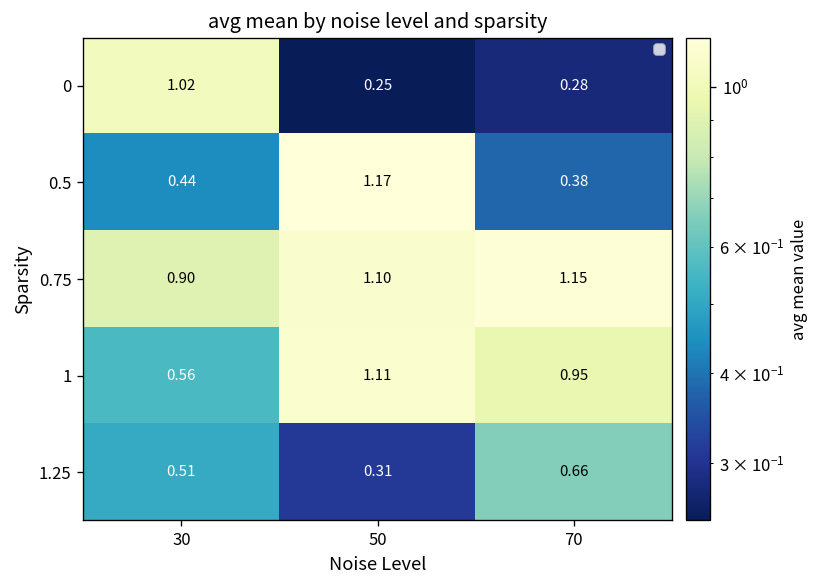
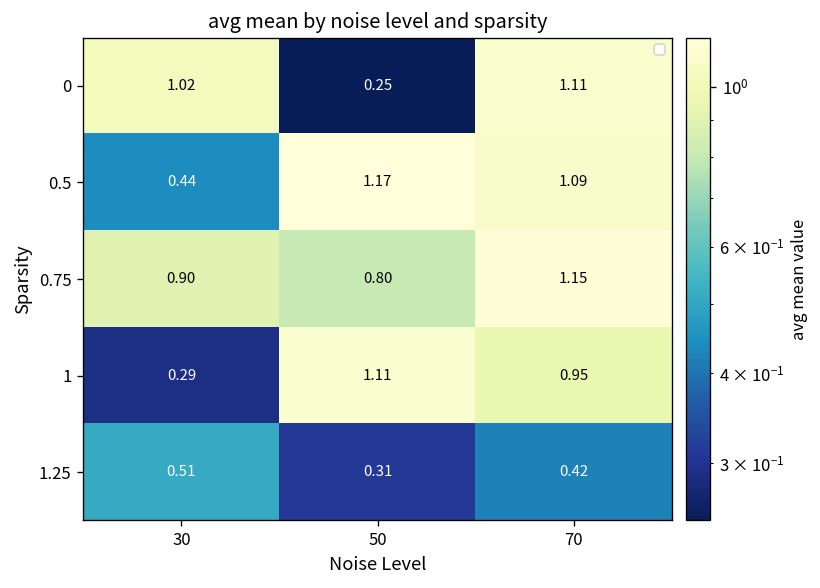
  {
    "0": {
      "30": 1.02,
      "50": 0.25,
-     "70": 0.28
+     "70": 1.11
    },
    "0.5": {
      "30": 0.44,
      "50": 1.17,
-     "70": 0.38
+     "70": 1.09
    },
    "0.75": {
      "30": 0.90,
-     "50": 1.10,
+     "50": 0.80,
      "70": 1.15
    },
    "1": {
-     "30": 0.56,
+     "30": 0.29,
      "50": 1.11,
      "70": 0.95
    },
    "1.25": {
      "30": 0.51,
      "50": 0.31,
-     "70": 0.66
+     "70": 0.42
    }
  }
